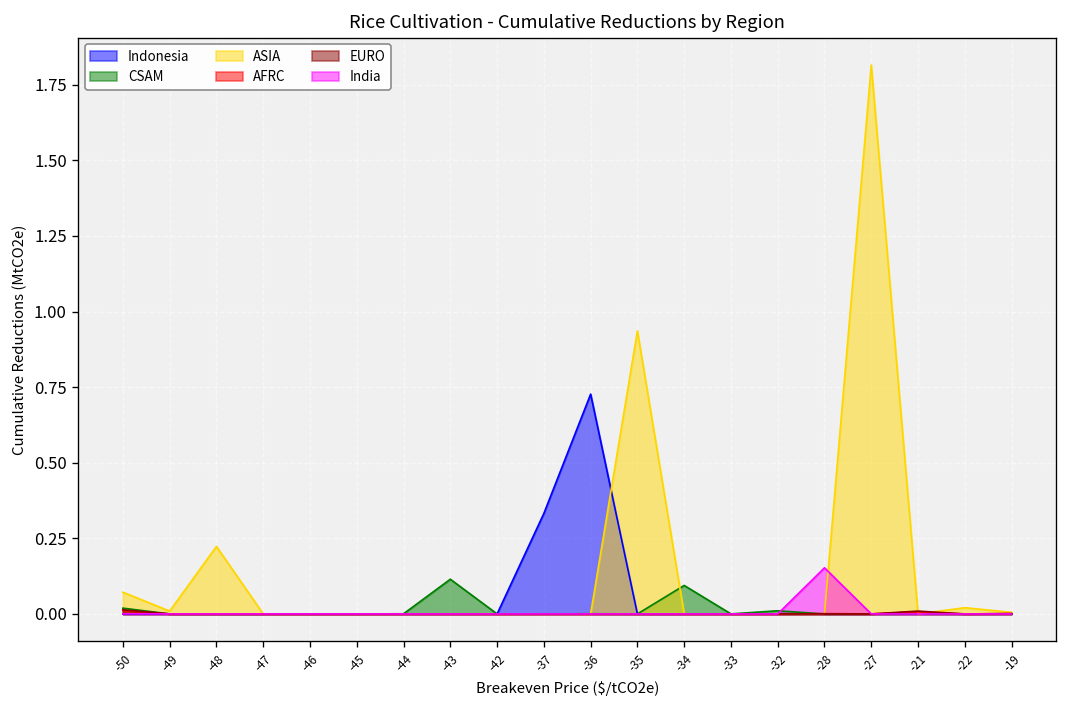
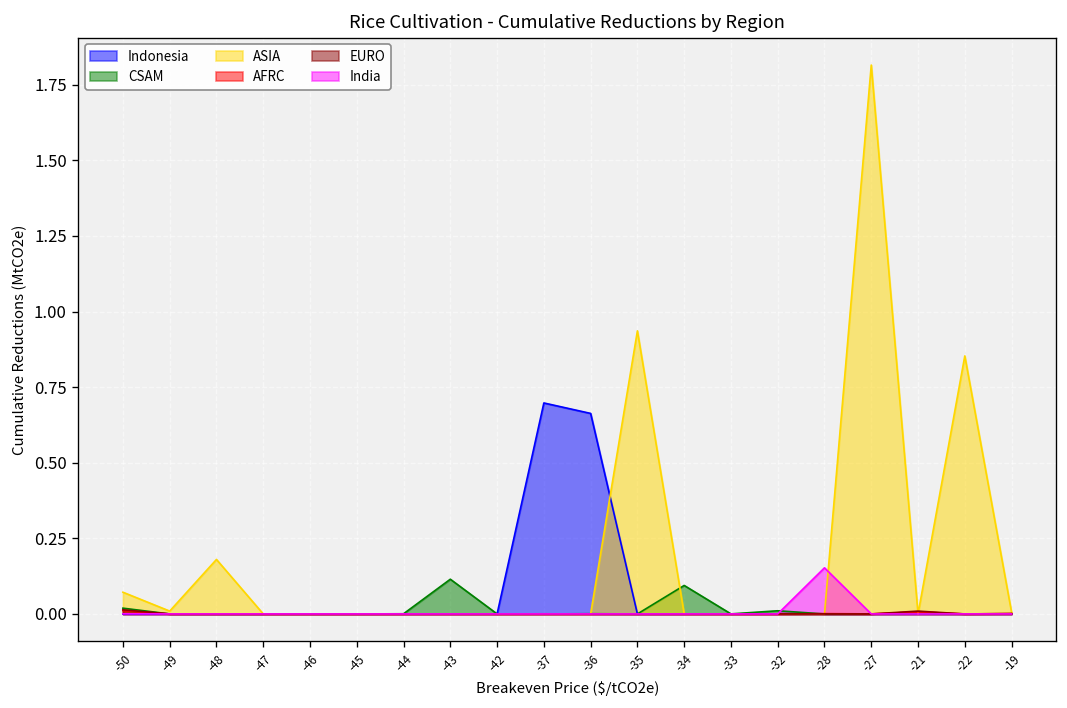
  {
    "Indonesia": {
-     "-37": 0.33,
-     "-36": 0.73
+     "-37": 0.70,
+     "-36": 0.66
    },
    "CSAM": {
      "-43": 0.11,
      "-34": 0.09,
      "-32": 0.01
    },
    "ASIA": {
      "-50": 0.07,
-     "-48": 0.22,
+     "-48": 0.18,
      "-35": 0.94,
      "-27": 1.81,
-     "-22": 0.02
+     "-22": 0.85
    },
    "India": {
      "-28": 0.15
    }
  }
